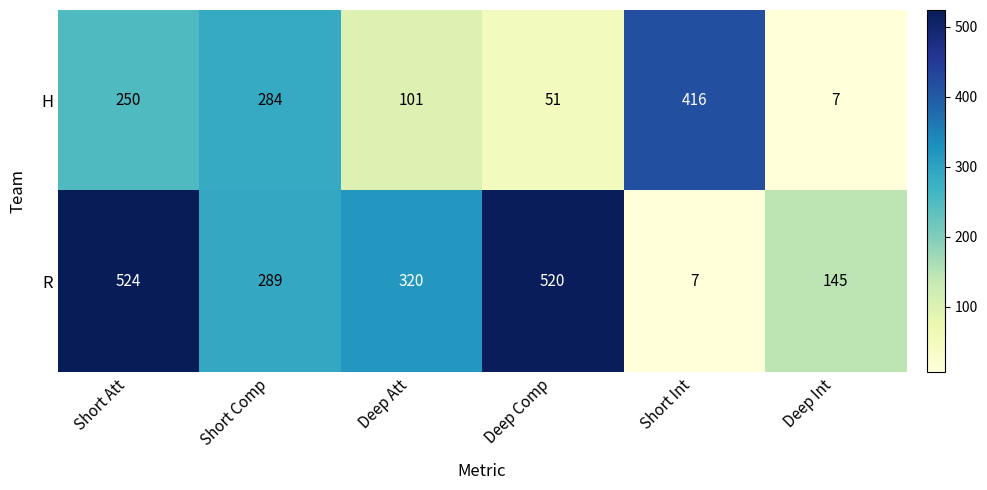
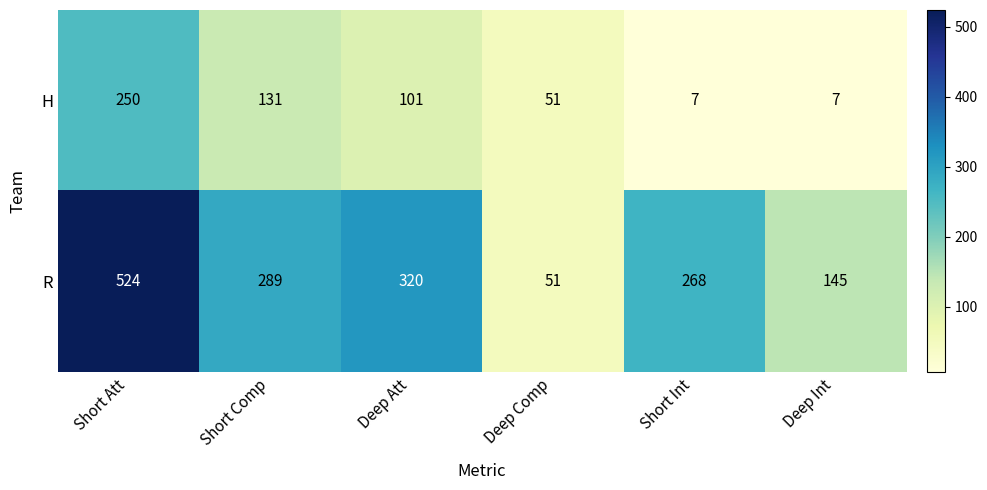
  {
    "H": {
      "Short Att": 250,
-     "Short Comp": 284,
+     "Short Comp": 131,
      "Deep Att": 101,
      "Deep Comp": 51,
-     "Short Int": 416,
+     "Short Int": 7,
      "Deep Int": 7
    },
    "R": {
      "Short Att": 524,
      "Short Comp": 289,
      "Deep Att": 320,
-     "Deep Comp": 520,
-     "Short Int": 7,
+     "Deep Comp": 51,
+     "Short Int": 268,
      "Deep Int": 145
    }
  }
